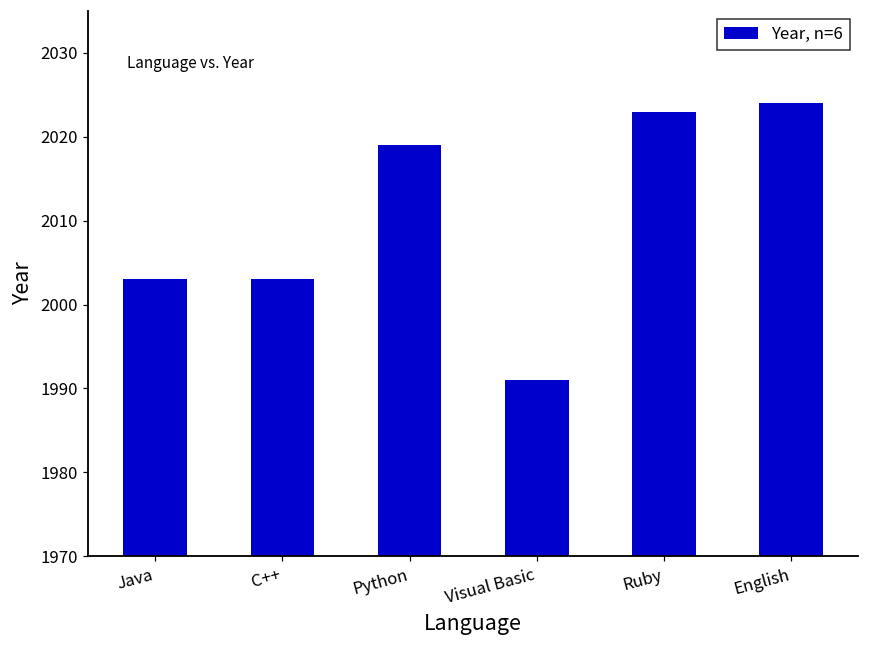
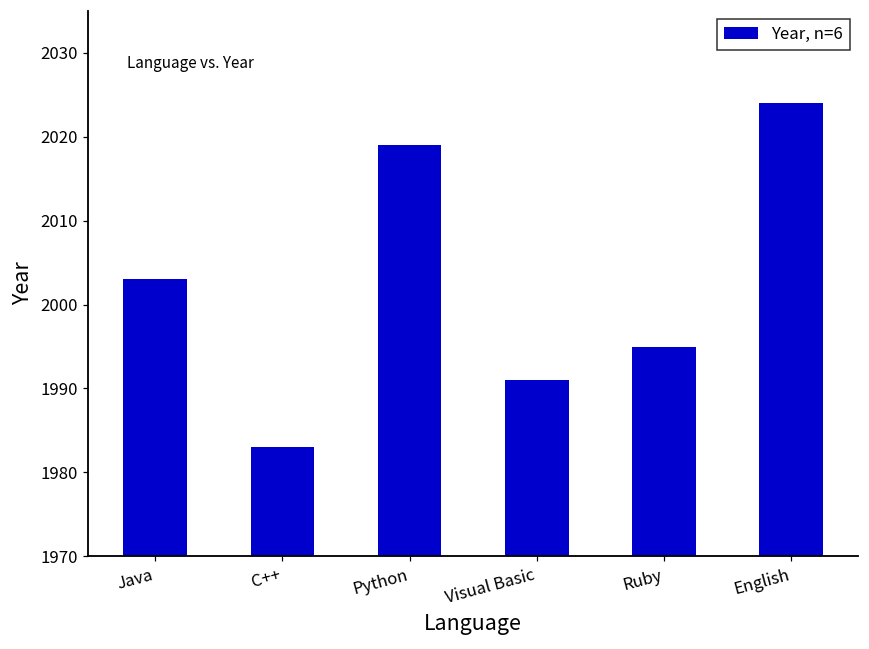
  {
    "Java": 2003,
-   "C++": 2003,
+   "C++": 1983,
    "Python": 2019,
    "Visual Basic": 1991,
-   "Ruby": 2023,
+   "Ruby": 1995,
    "English": 2024
  }
